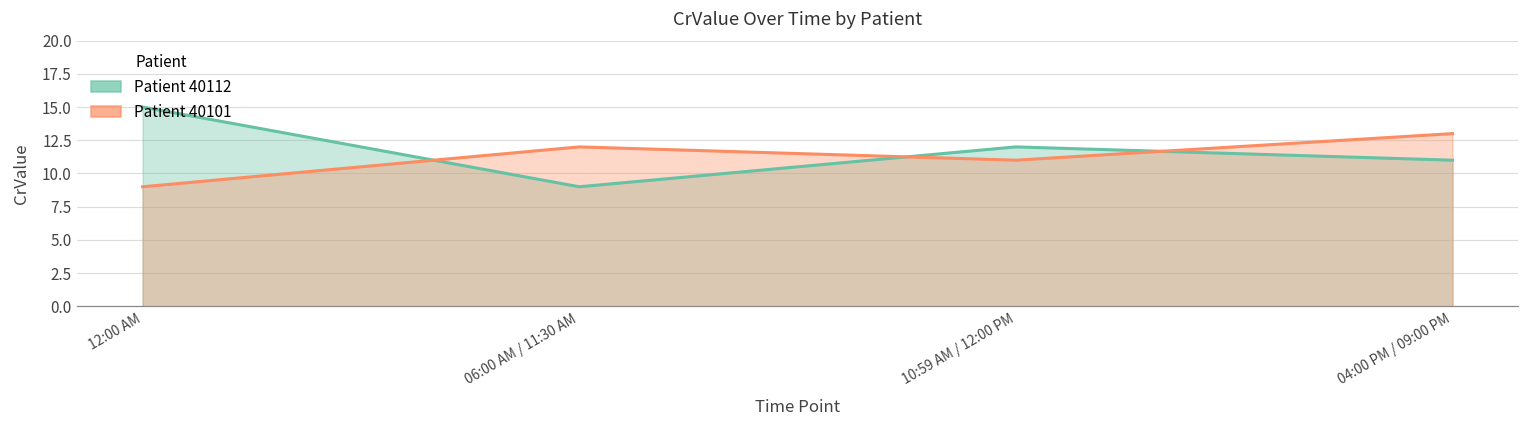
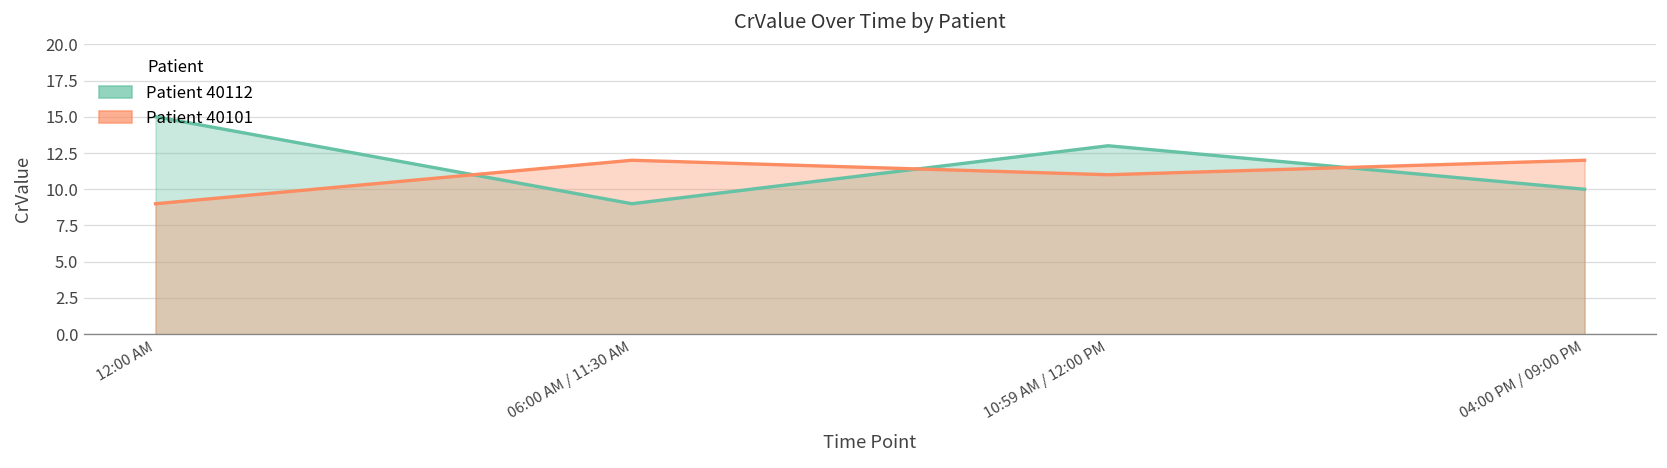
  {
    "Patient 40112": {
      "12:00 AM": 15,
      "06:00 AM / 11:30 AM": 9,
-     "10:59 AM / 12:00 PM": 12,
-     "04:00 PM / 09:00 PM": 11
+     "10:59 AM / 12:00 PM": 13,
+     "04:00 PM / 09:00 PM": 10
    },
    "Patient 40101": {
      "12:00 AM": 9,
      "06:00 AM / 11:30 AM": 12,
      "10:59 AM / 12:00 PM": 11,
-     "04:00 PM / 09:00 PM": 13
+     "04:00 PM / 09:00 PM": 12
    }
  }
